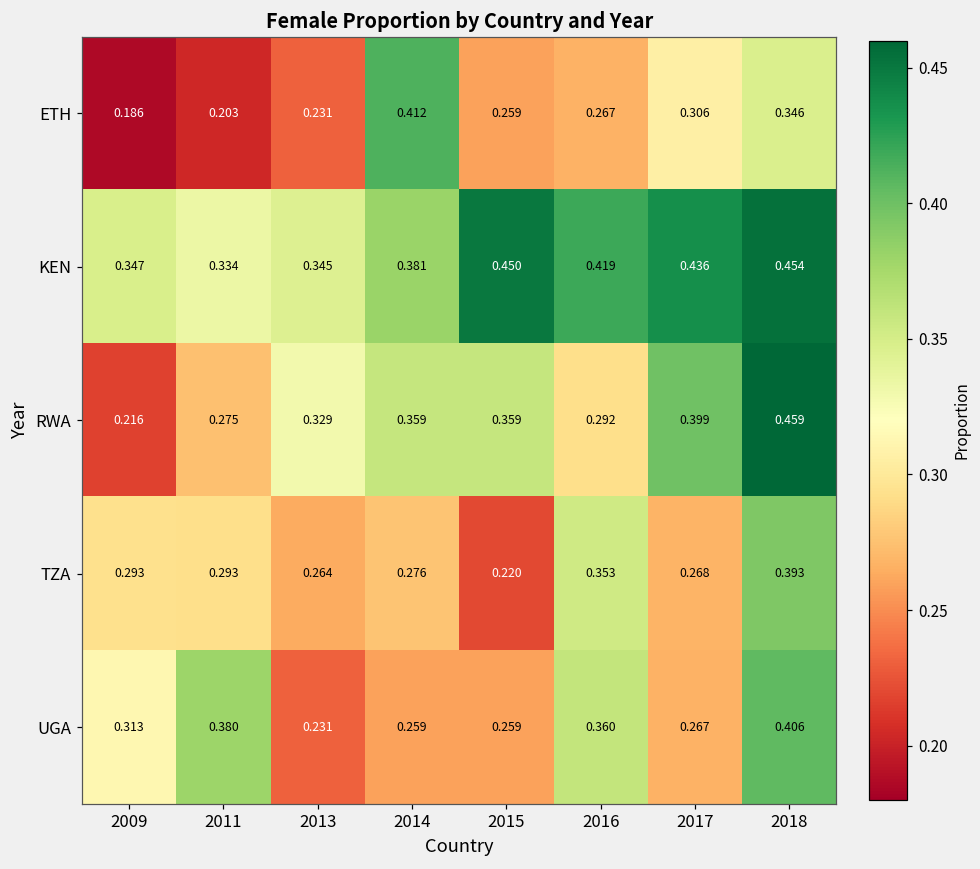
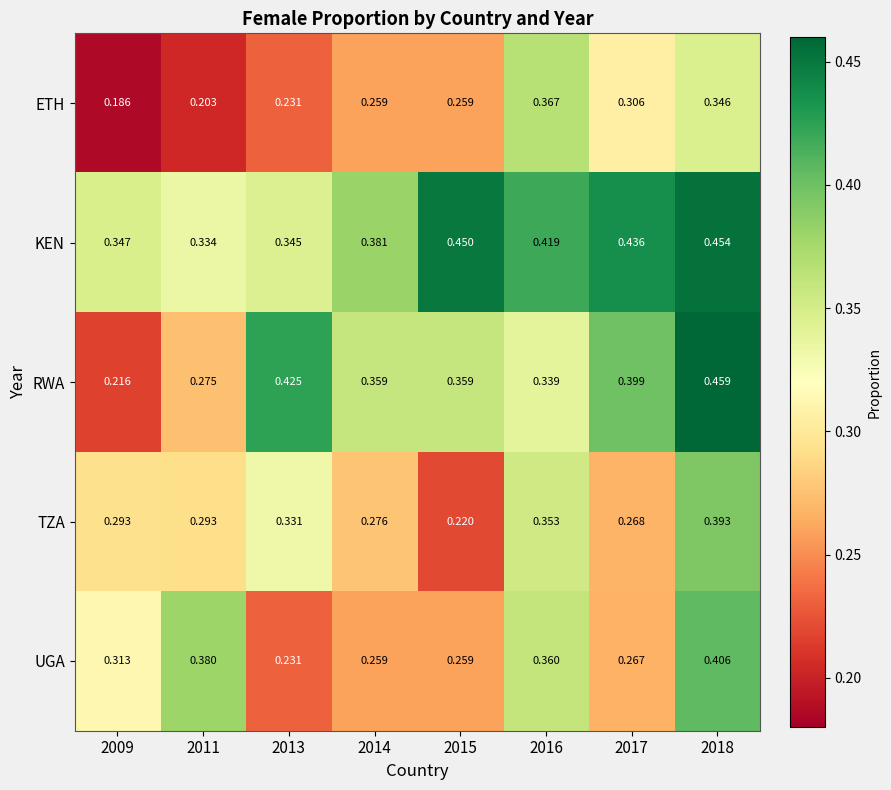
  {
    "ETH": {
      "2009": 0.186,
      "2011": 0.203,
      "2013": 0.231,
-     "2014": 0.412,
+     "2014": 0.259,
      "2015": 0.259,
-     "2016": 0.267,
+     "2016": 0.367,
      "2017": 0.306,
      "2018": 0.346
    },
    "KEN": {
      "2009": 0.347,
      "2011": 0.334,
      "2013": 0.345,
      "2014": 0.381,
      "2015": 0.450,
      "2016": 0.419,
      "2017": 0.436,
      "2018": 0.454
    },
    "RWA": {
      "2009": 0.216,
      "2011": 0.275,
-     "2013": 0.329,
+     "2013": 0.425,
      "2014": 0.359,
      "2015": 0.359,
-     "2016": 0.292,
+     "2016": 0.339,
      "2017": 0.399,
      "2018": 0.459
    },
    "TZA": {
      "2009": 0.293,
      "2011": 0.293,
-     "2013": 0.264,
+     "2013": 0.331,
      "2014": 0.276,
      "2015": 0.220,
      "2016": 0.353,
      "2017": 0.268,
      "2018": 0.393
    },
    "UGA": {
      "2009": 0.313,
      "2011": 0.380,
      "2013": 0.231,
      "2014": 0.259,
      "2015": 0.259,
      "2016": 0.360,
      "2017": 0.267,
      "2018": 0.406
    }
  }
